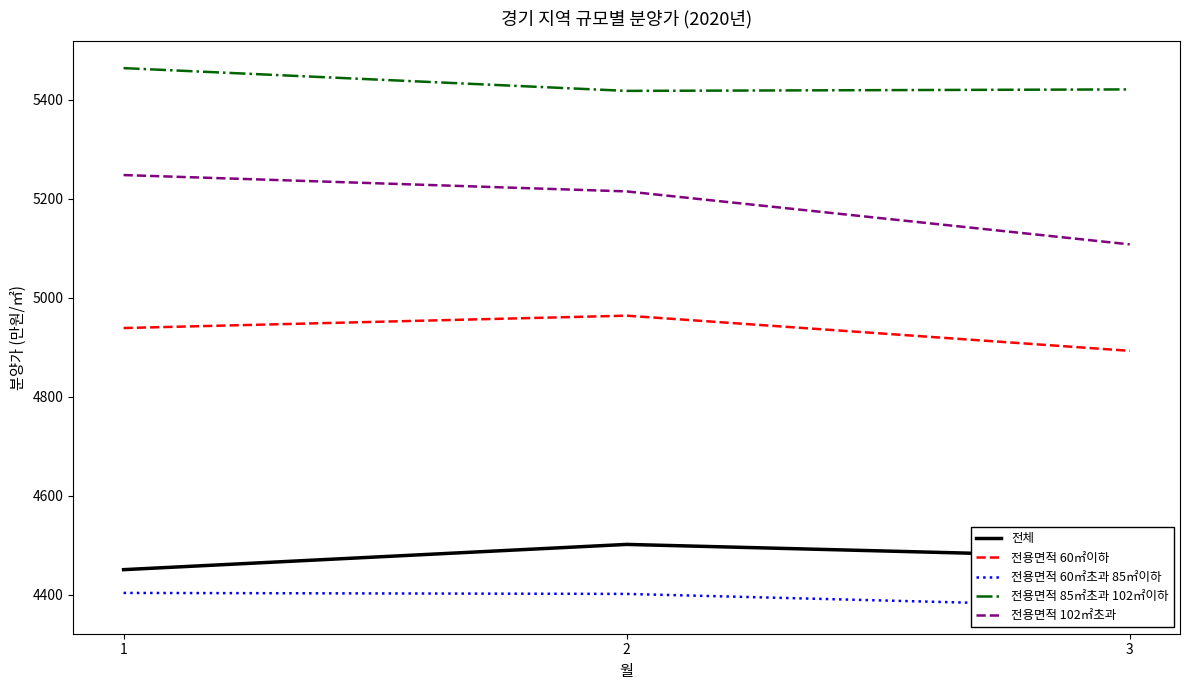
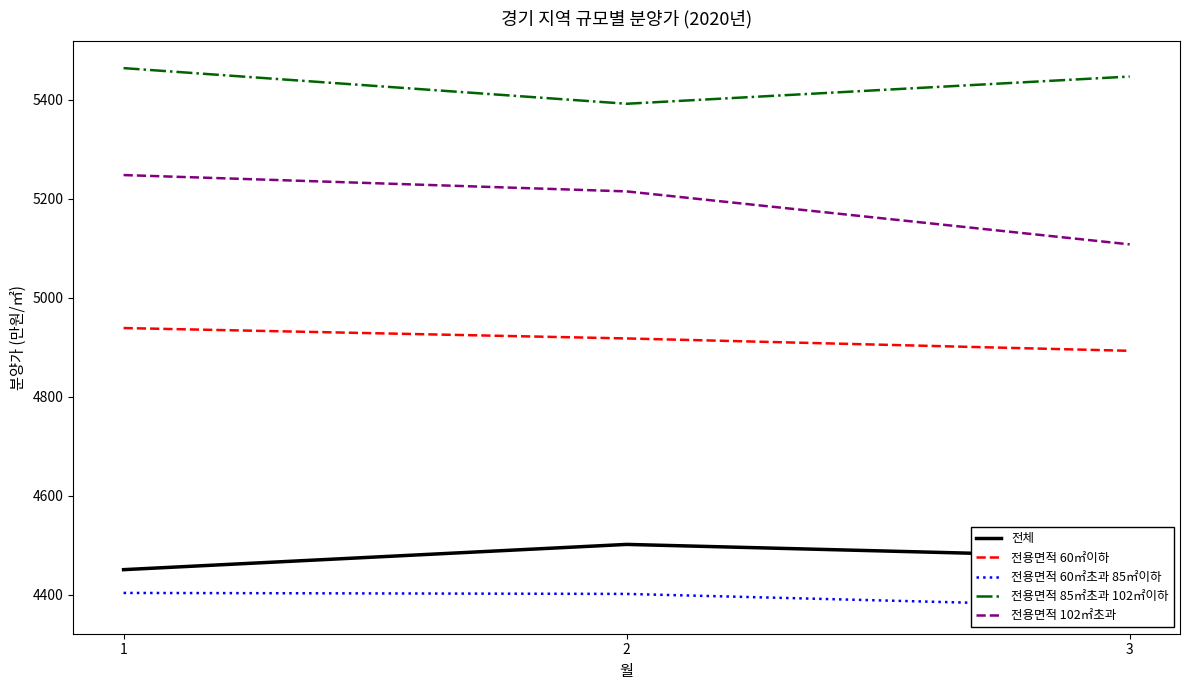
  {
    "전체": {
      "1": 4450,
      "2": 4500
    },
    "전용면적 60㎡이하": {
      "1": 4940,
-     "2": 4960,
+     "2": 4920,
      "3": 4890
    },
    "전용면적 60㎡초과 85㎡이하": {
      "1": 4400,
      "2": 4400
    },
    "전용면적 85㎡초과 102㎡이하": {
      "1": 5460,
-     "2": 5420,
-     "3": 5420
+     "2": 5390,
+     "3": 5450
    },
    "전용면적 102㎡초과": {
      "1": 5250,
      "2": 5220,
      "3": 5110
    }
  }
